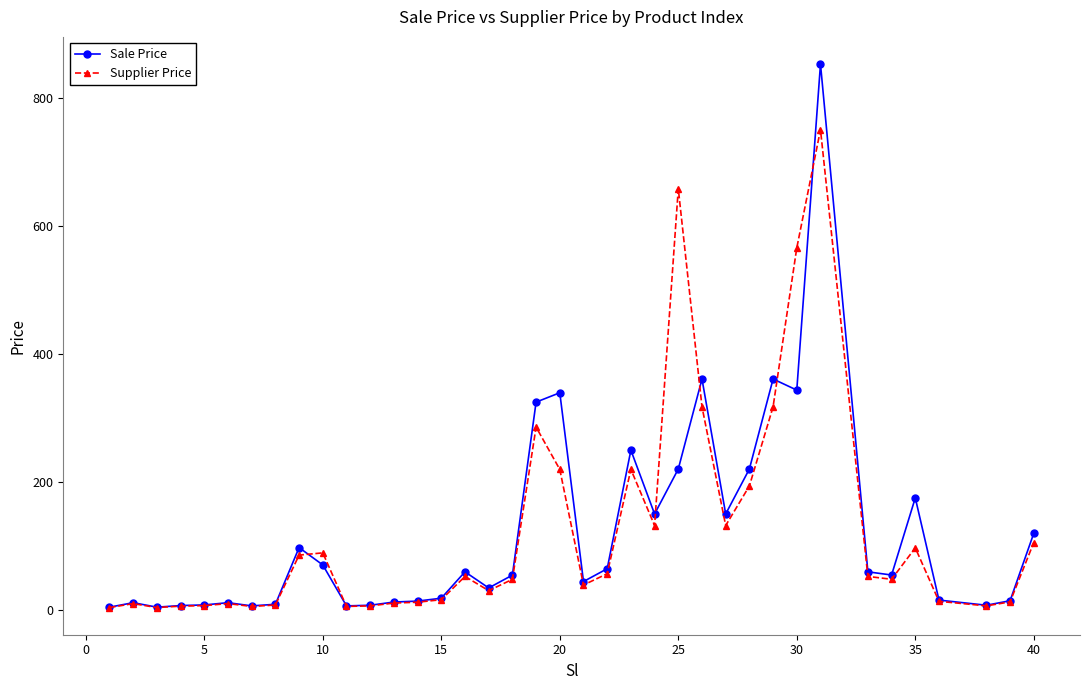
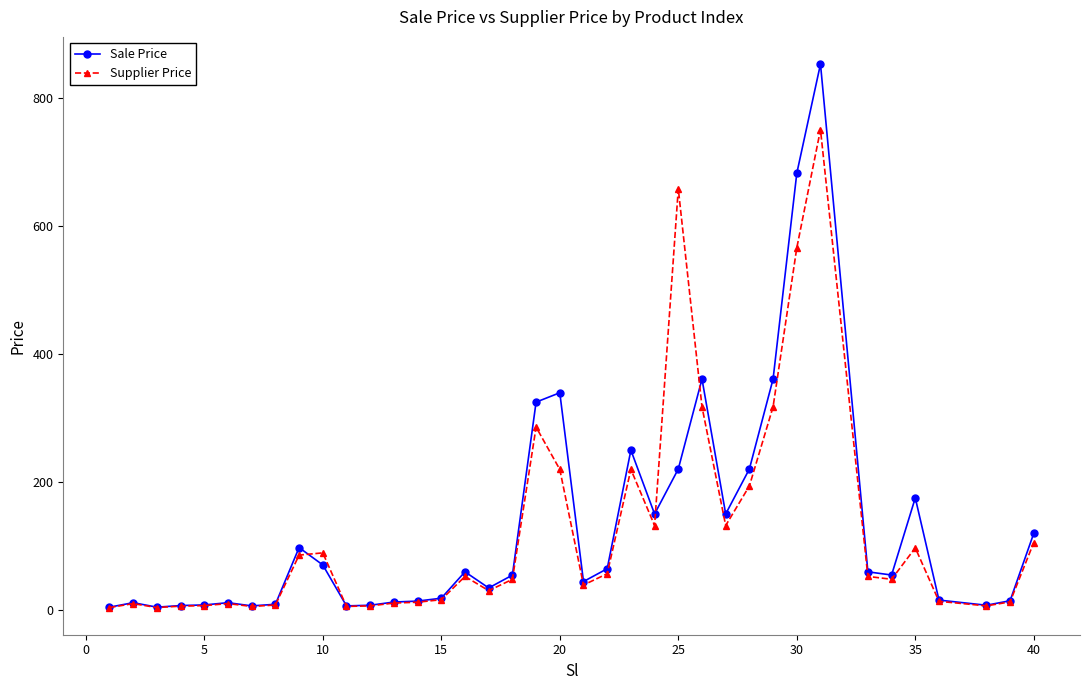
  {
    "Sale Price": {
      "10": 70,
      "20": 340,
      "25": 220,
-     "30": 340,
+     "30": 680,
      "35": 180,
      "40": 120
    },
    "Supplier Price": {
      "10": 90,
      "20": 220,
      "25": 660,
      "30": 570,
      "35": 100,
      "40": 110
    }
  }
